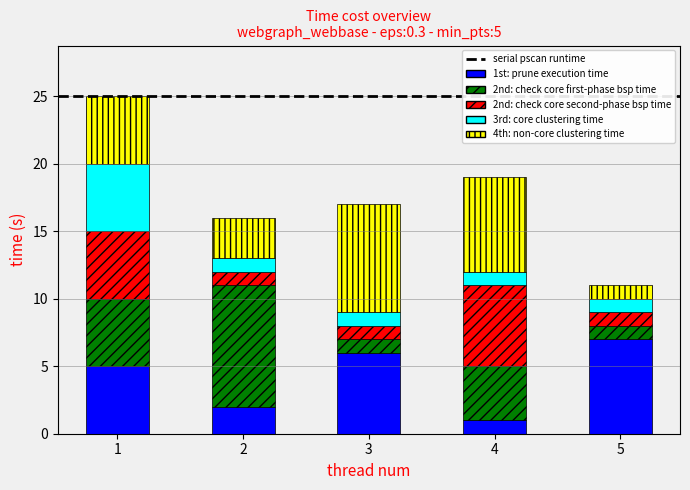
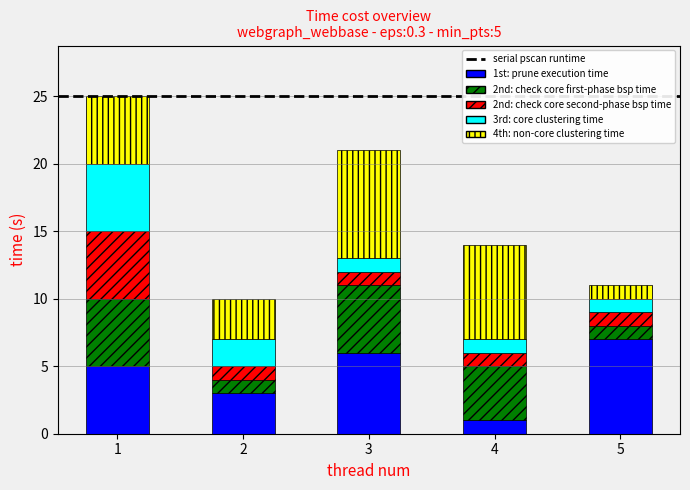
  {
    "1st: prune execution time": {
      "1": 5,
-     "2": 2,
+     "2": 3,
      "3": 6,
      "4": 1,
      "5": 7
    },
    "2nd: check core first-phase bsp time": {
      "1": 5,
-     "2": 9,
-     "3": 1,
+     "2": 1,
+     "3": 5,
      "4": 4,
      "5": 1
    },
    "2nd: check core second-phase bsp time": {
      "1": 5,
      "2": 1,
      "3": 1,
-     "4": 6,
+     "4": 1,
      "5": 1
    },
    "3rd: core clustering time": {
      "1": 5,
-     "2": 1,
+     "2": 2,
      "3": 1,
      "4": 1,
      "5": 1
    },
    "4th: non-core clustering time": {
      "1": 5,
      "2": 3,
      "3": 8,
      "4": 7,
      "5": 1
    }
  }
